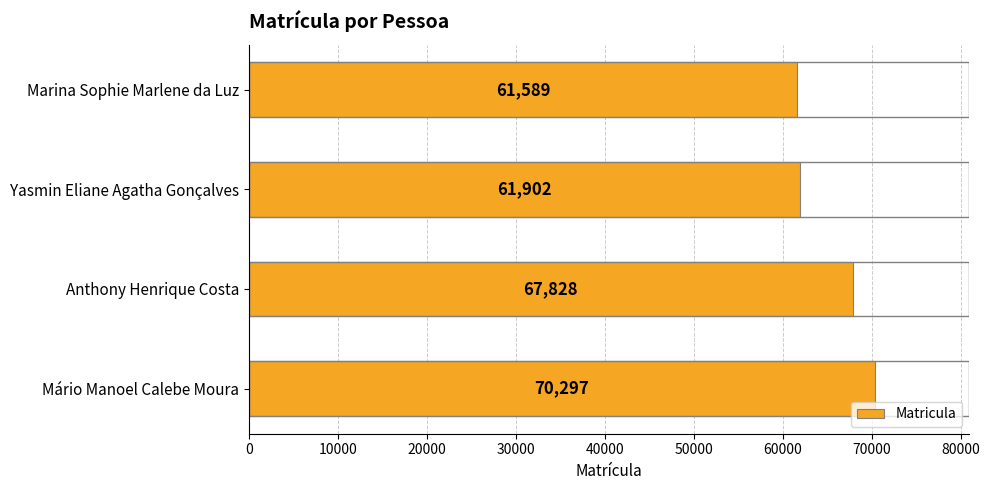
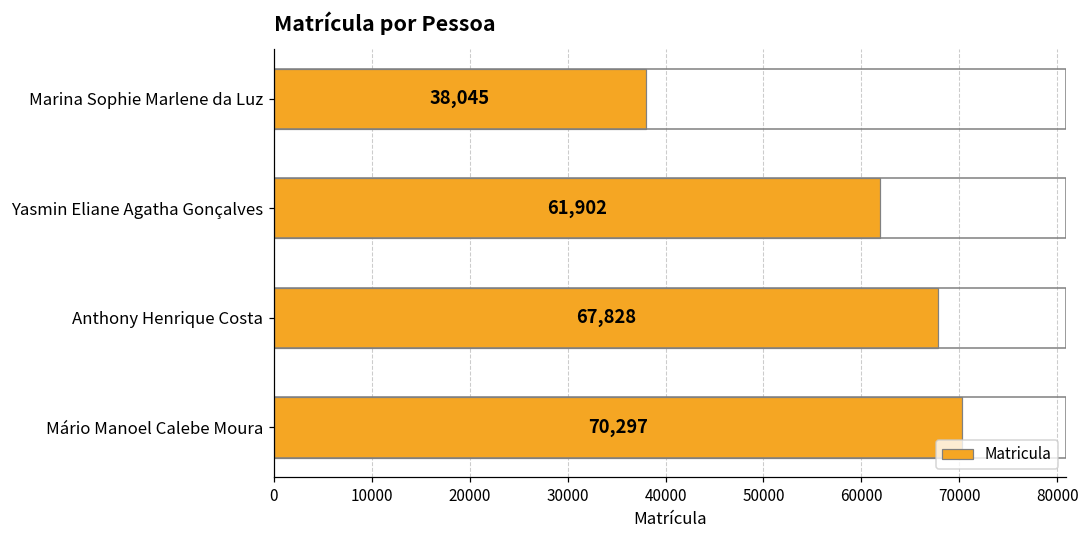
  {
-   "Marina Sophie Marlene da Luz": "61,589",
+   "Marina Sophie Marlene da Luz": "38,045",
    "Yasmin Eliane Agatha Gonçalves": "61,902",
    "Anthony Henrique Costa": "67,828",
    "Mário Manoel Calebe Moura": "70,297"
  }
